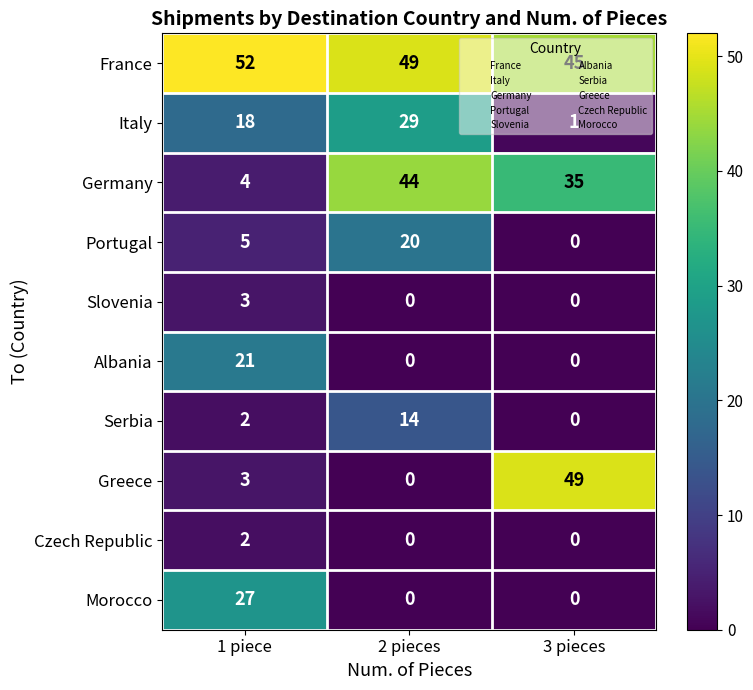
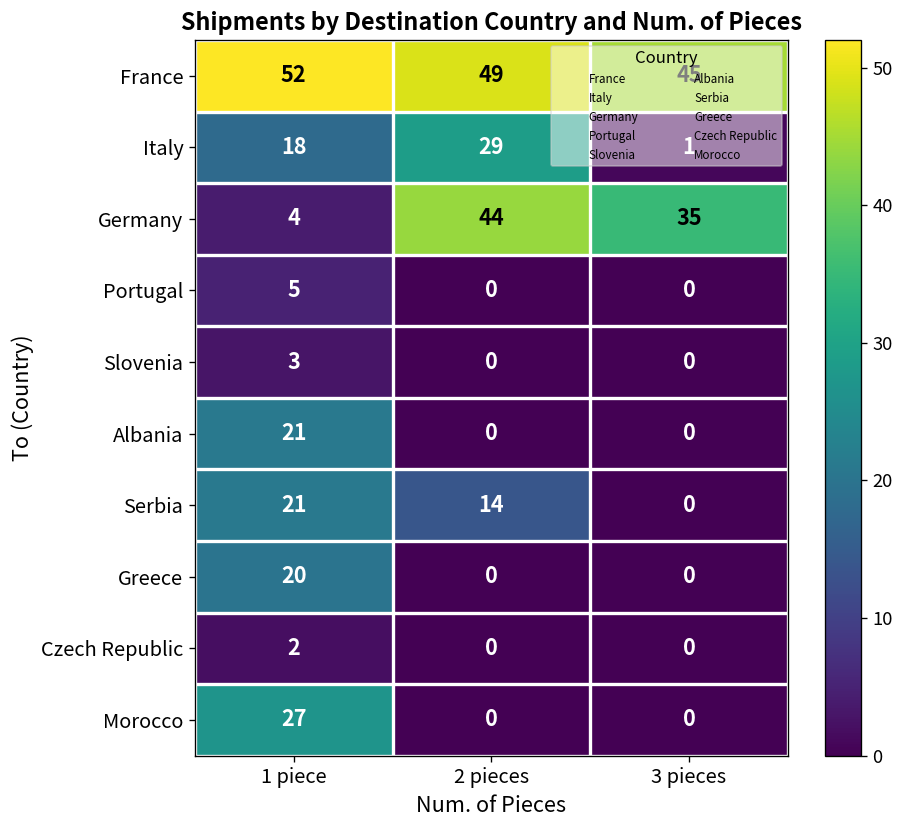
  {
    "France": {
      "1 piece": 52,
      "2 pieces": 49
    },
    "Italy": {
      "1 piece": 18,
      "2 pieces": 29
    },
    "Germany": {
      "1 piece": 4,
      "2 pieces": 44,
      "3 pieces": 35
    },
    "Portugal": {
      "1 piece": 5,
-     "2 pieces": 20,
+     "2 pieces": 0,
      "3 pieces": 0
    },
    "Slovenia": {
      "1 piece": 3,
      "2 pieces": 0,
      "3 pieces": 0
    },
    "Albania": {
      "1 piece": 21,
      "2 pieces": 0,
      "3 pieces": 0
    },
    "Serbia": {
-     "1 piece": 2,
+     "1 piece": 21,
      "2 pieces": 14,
      "3 pieces": 0
    },
    "Greece": {
-     "1 piece": 3,
+     "1 piece": 20,
      "2 pieces": 0,
-     "3 pieces": 49
+     "3 pieces": 0
    },
    "Czech Republic": {
      "1 piece": 2,
      "2 pieces": 0,
      "3 pieces": 0
    },
    "Morocco": {
      "1 piece": 27,
      "2 pieces": 0,
      "3 pieces": 0
    }
  }
